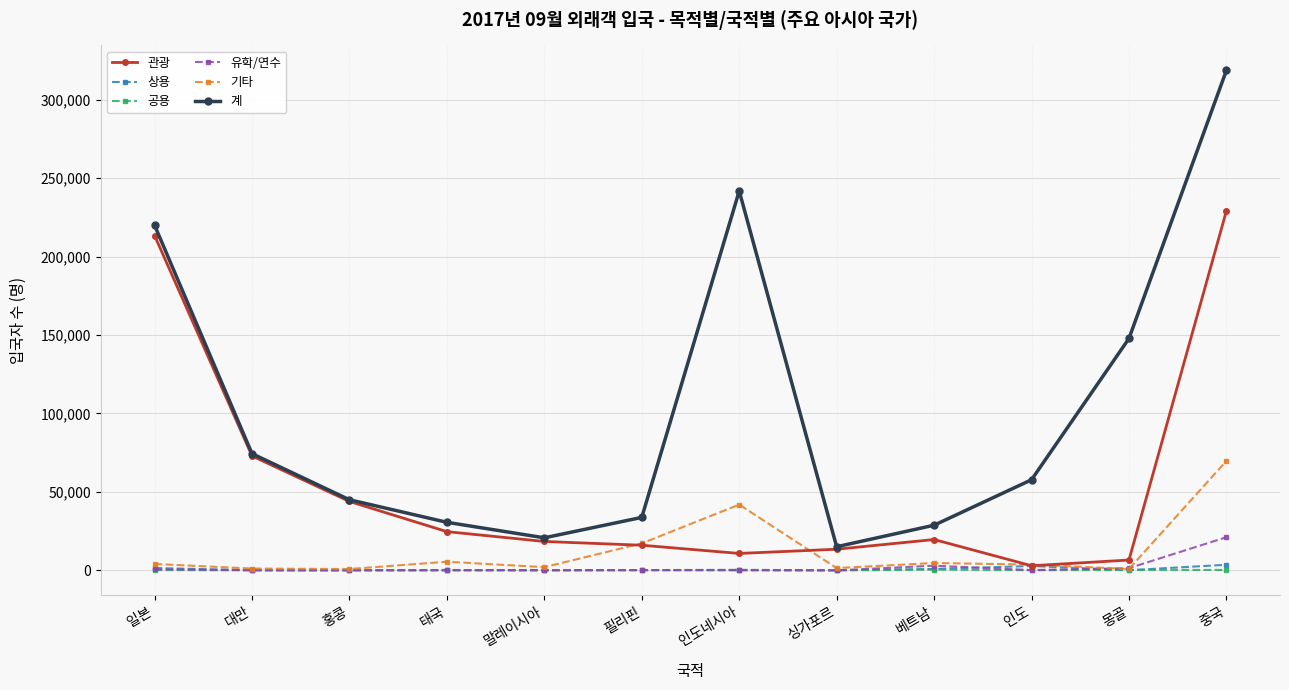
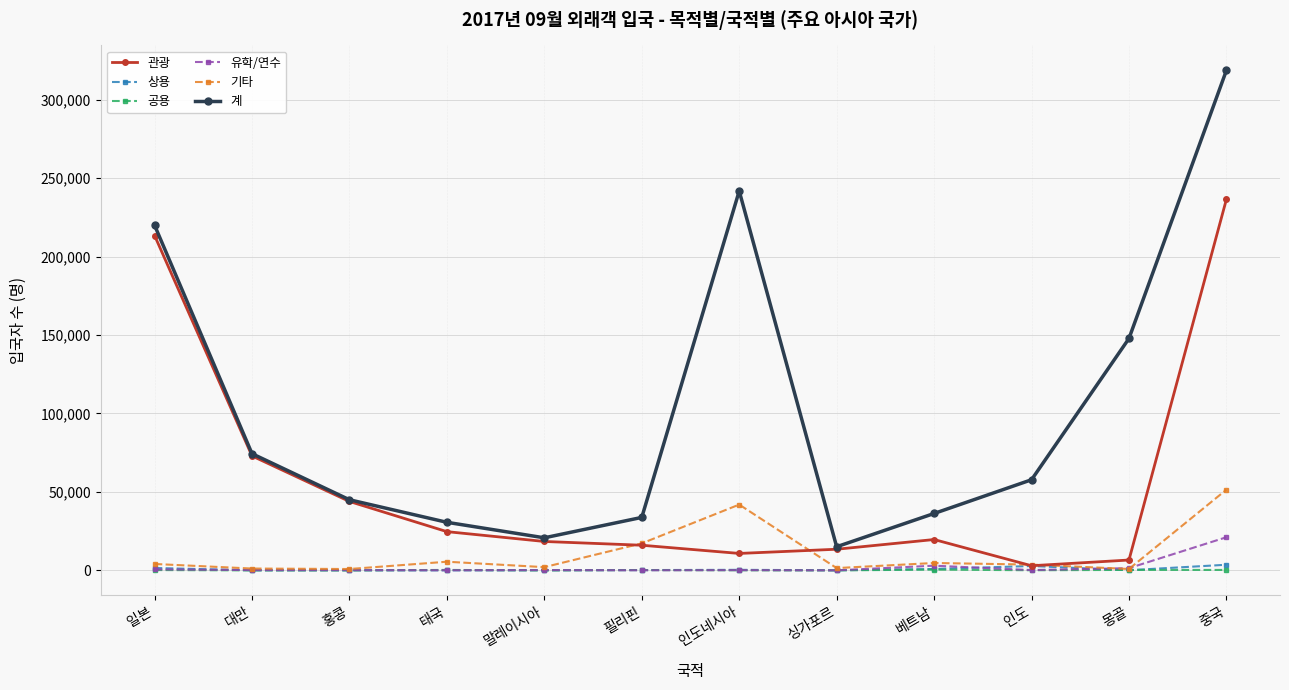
  {
    "관광": {
      "일본": "213,000",
      "태국": "25,000",
      "말레이시아": "18,000",
      "인도네시아": "11,000",
      "베트남": "20,000",
      "몽골": "7,000",
-     "중국": "229,000"
+     "중국": "237,000"
    },
    "상용": {
      "중국": "4,000"
    },
    "공용": {
      "중국": "0"
    },
    "유학/연수": {
      "베트남": "3,000",
      "중국": "21,000"
    },
    "기타": {
      "일본": "4,000",
      "태국": "6,000",
      "말레이시아": "2,000",
      "인도네시아": "42,000",
      "베트남": "5,000",
-     "중국": "70,000"
+     "중국": "51,000"
    },
    "계": {
      "일본": "220,000",
      "태국": "31,000",
      "말레이시아": "21,000",
      "필리핀": "34,000",
      "인도네시아": "242,000",
-     "베트남": "29,000",
+     "베트남": "36,000",
      "인도": "58,000",
      "몽골": "148,000",
      "중국": "319,000"
    }
  }
